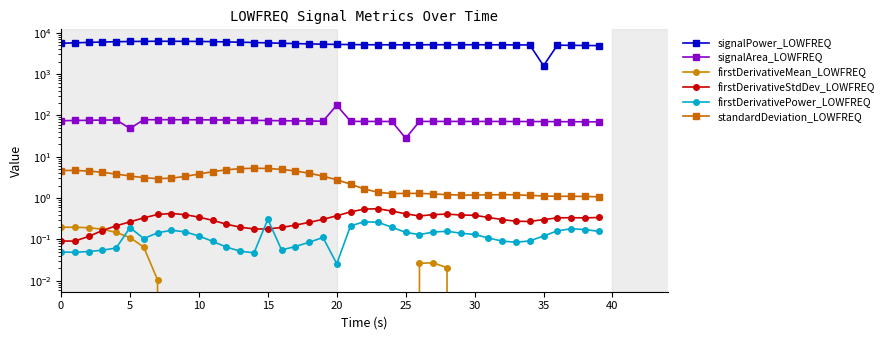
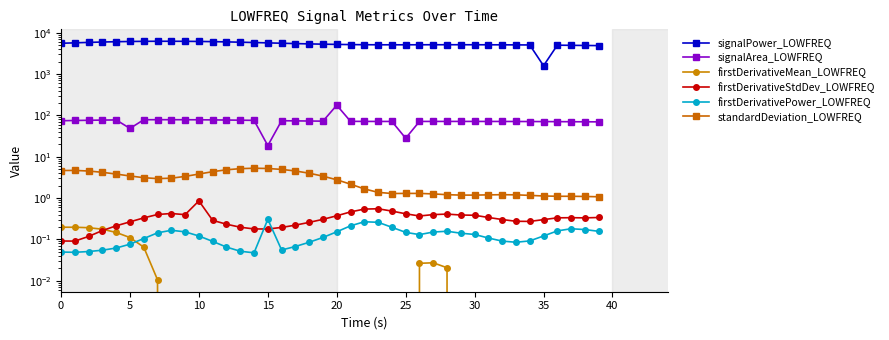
  {
    "signalPower_LOWFREQ": {
      "0": 6000,
      "5": 6000,
      "10": 6000,
      "15": 6000,
      "20": 5000,
      "25": 5000,
      "30": 5000,
      "35": 1600
    },
    "signalArea_LOWFREQ": {
      "0": 70,
      "5": 50,
      "10": 80,
-     "15": 80,
+     "15": 20,
      "20": 180,
      "25": 30,
      "30": 70,
      "35": 70
    },
    "firstDerivativeStdDev_LOWFREQ": {
      "0": 0.1,
      "5": 0.3,
-     "10": 0.3,
+     "10": 0.9,
      "15": 0.2,
      "20": 0.4,
      "25": 0.4,
      "30": 0.4,
      "35": 0.3
    },
    "firstDerivativePower_LOWFREQ": {
      "0": 0.05,
-     "5": 0.2,
+     "5": 0.08,
      "10": 0.12,
      "15": 0.3,
-     "20": 0.03,
+     "20": 0.15,
      "25": 0.15,
      "30": 0.13,
      "35": 0.12
    }
  }
